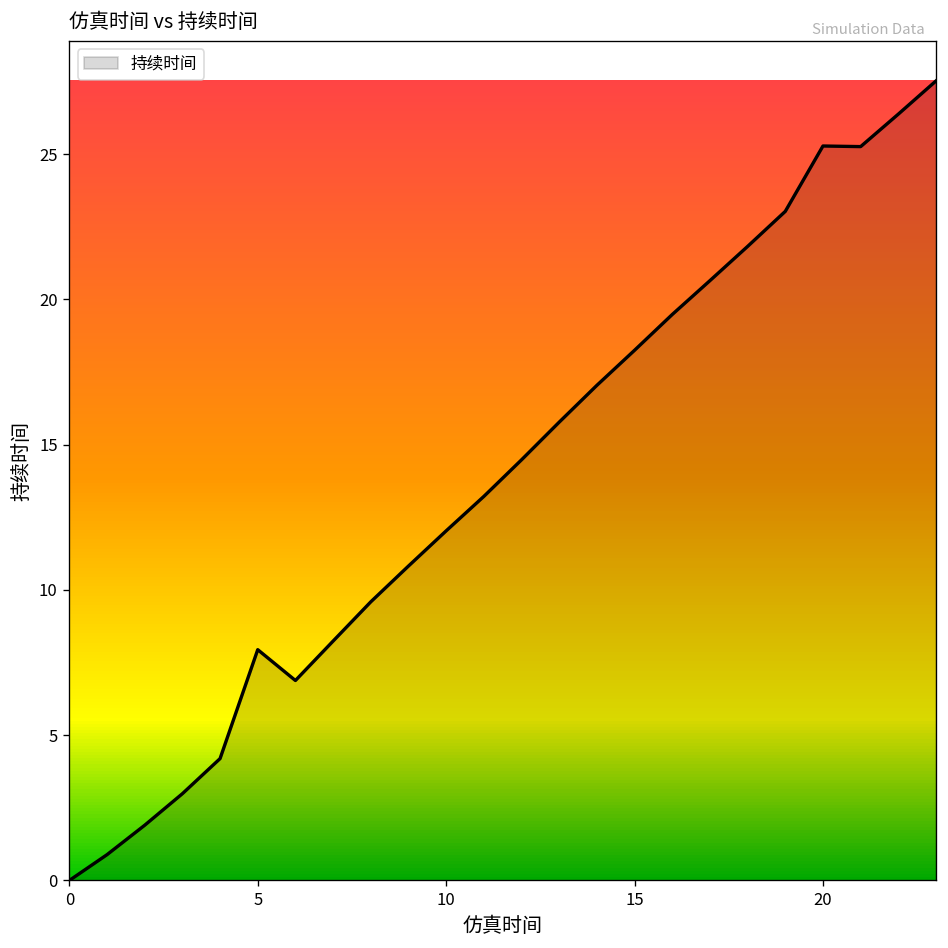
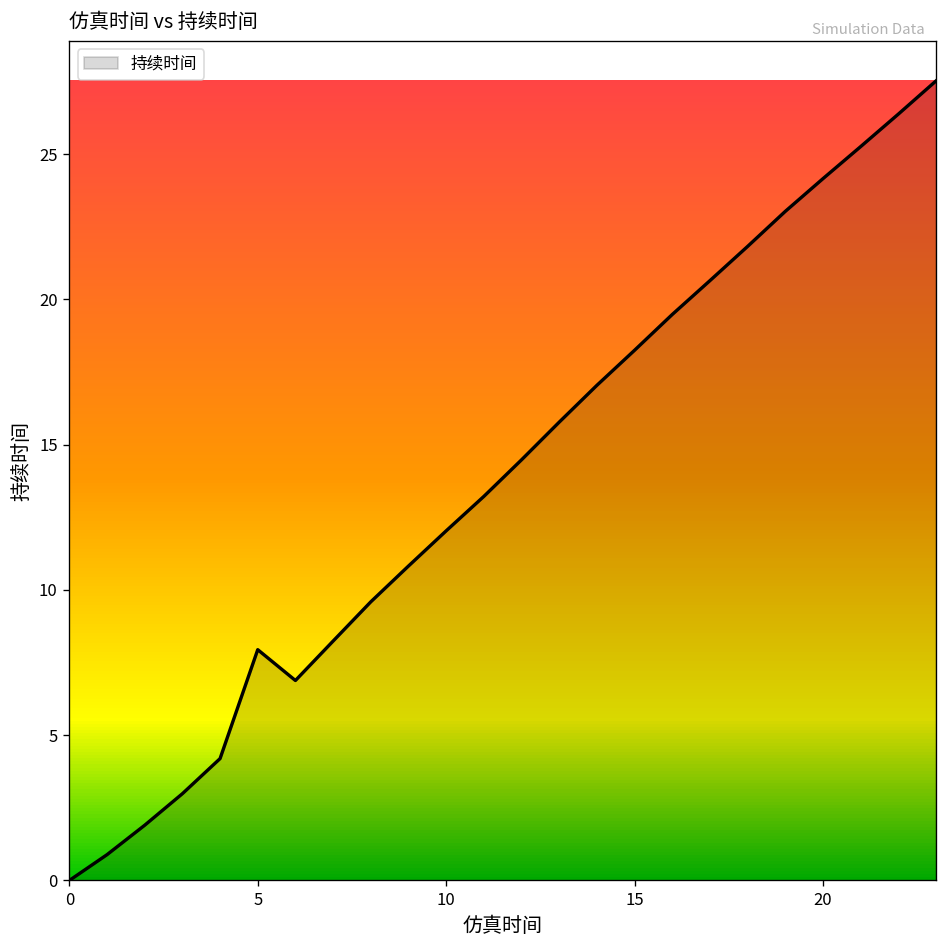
  {
    "0": 0.0,
    "5": 7.9,
    "10": 12.0,
    "15": 18.2,
-   "20": 25.3
+   "20": 24.2
  }
